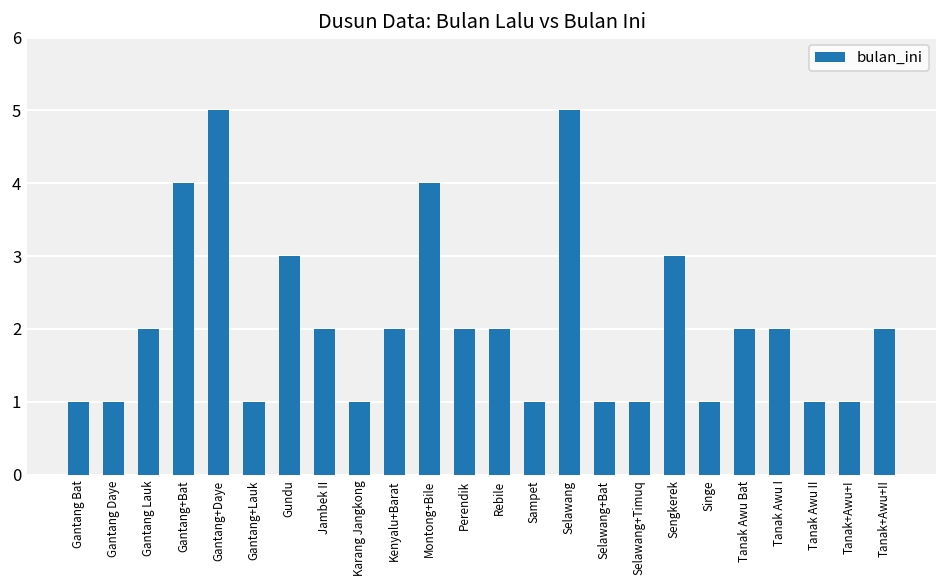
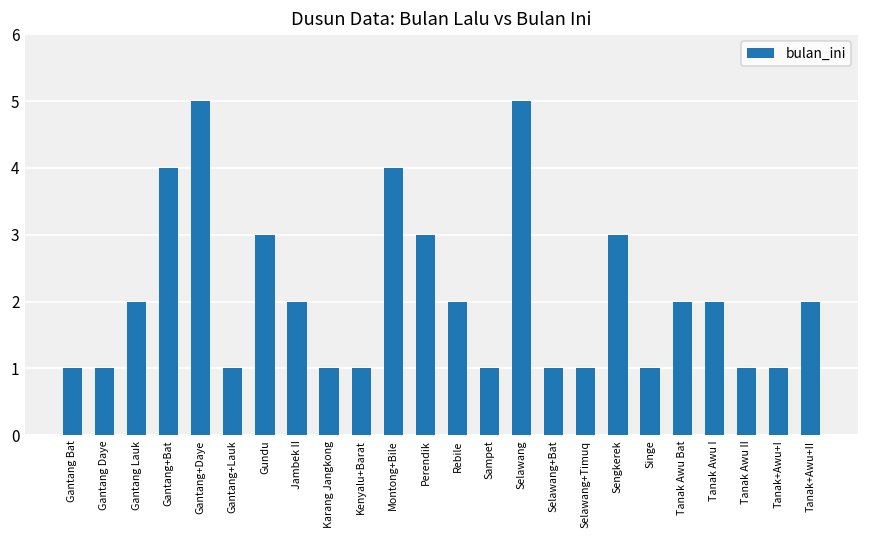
  {
    "Gantang Bat": 1,
    "Gantang Daye": 1,
    "Gantang Lauk": 2,
    "Gantang+Bat": 4,
    "Gantang+Daye": 5,
    "Gantang+Lauk": 1,
    "Gundu": 3,
    "Jambek II": 2,
    "Karang Jangkong": 1,
-   "Kenyalu+Barat": 2,
+   "Kenyalu+Barat": 1,
    "Montong+Bile": 4,
-   "Perendik": 2,
+   "Perendik": 3,
    "Rebile": 2,
    "Sampet": 1,
    "Selawang": 5,
    "Selawang+Bat": 1,
    "Selawang+Timuq": 1,
    "Sengkerek": 3,
    "Singe": 1,
    "Tanak Awu Bat": 2,
    "Tanak Awu I": 2,
    "Tanak Awu II": 1,
    "Tanak+Awu+I": 1,
    "Tanak+Awu+II": 2
  }
